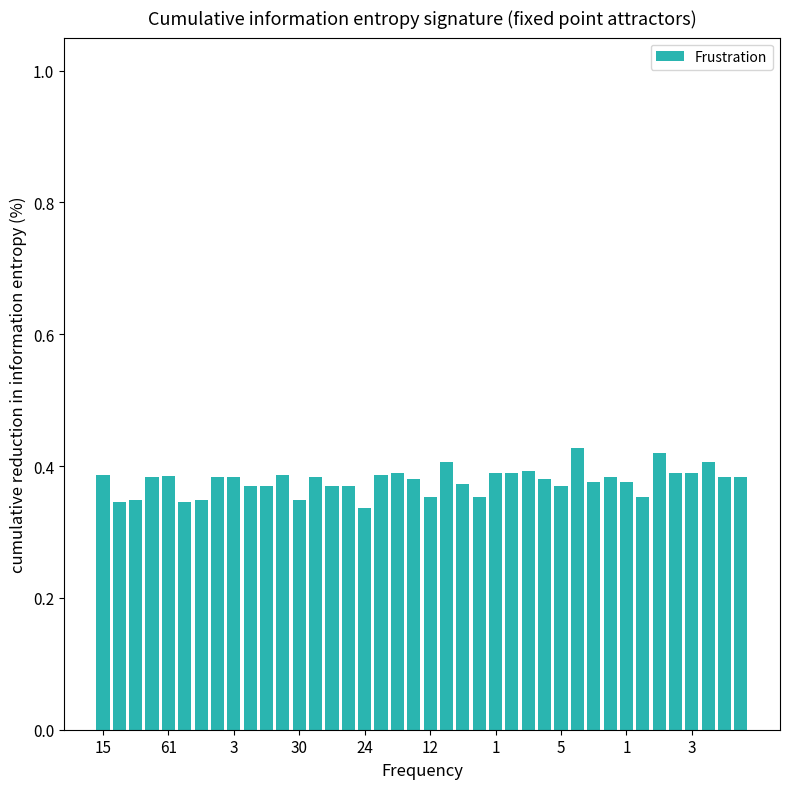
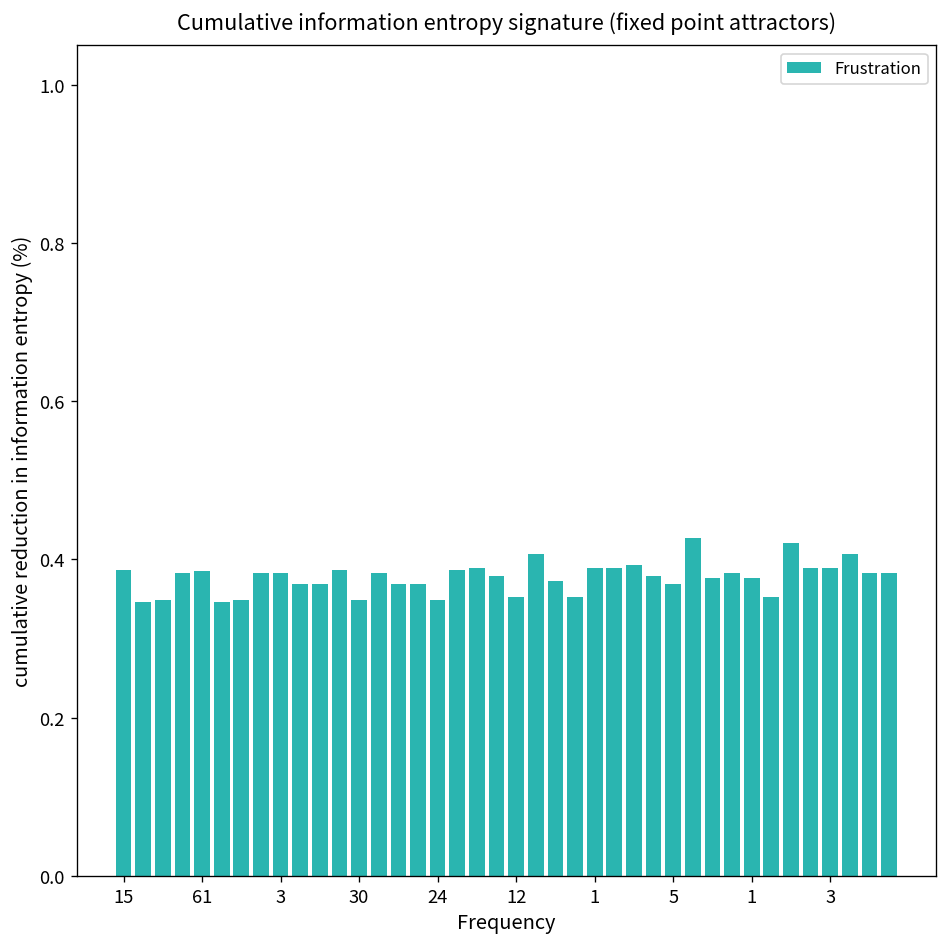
  {
    "61": 0.38,
-   "24": 0.34,
+   "24": 0.35,
    "12": 0.35
  }
